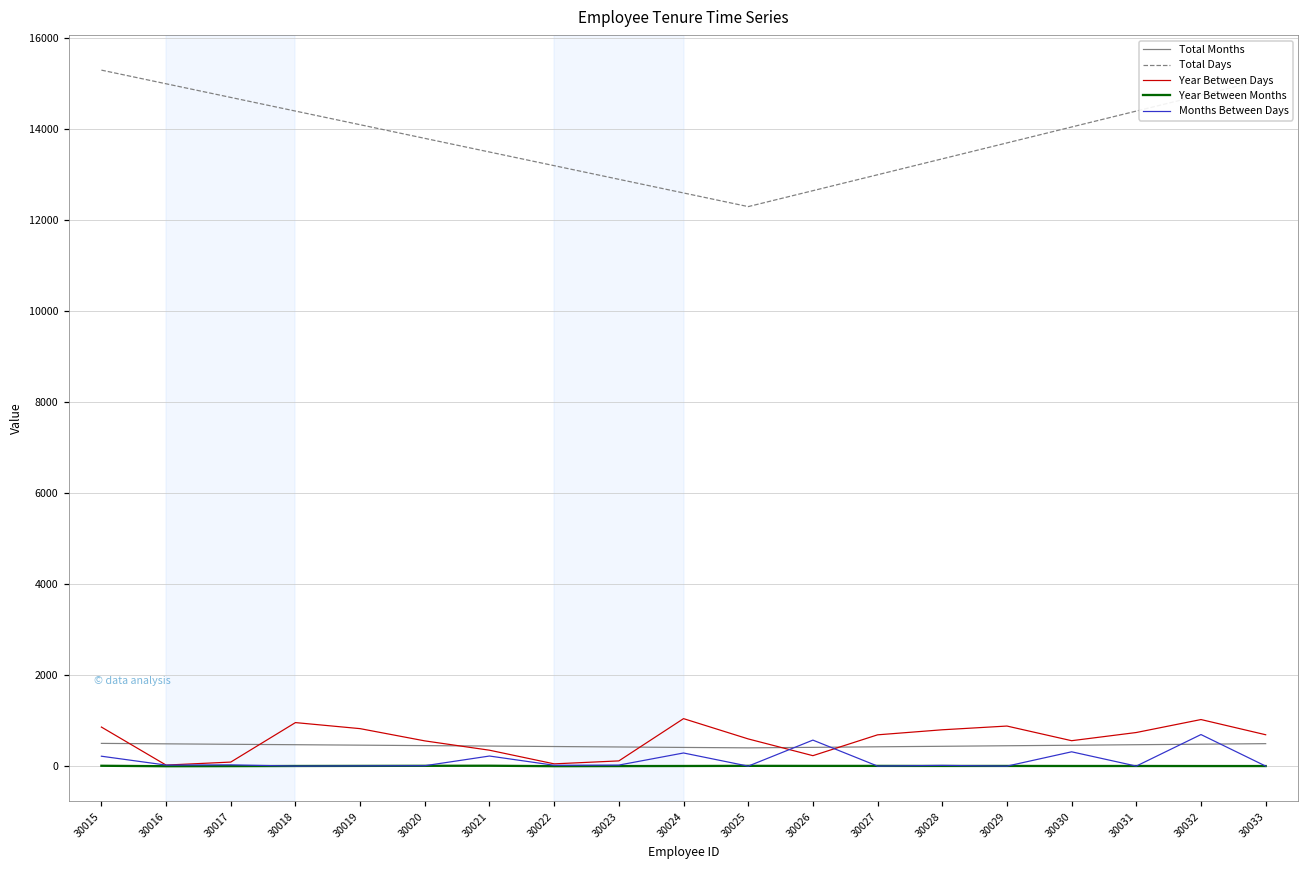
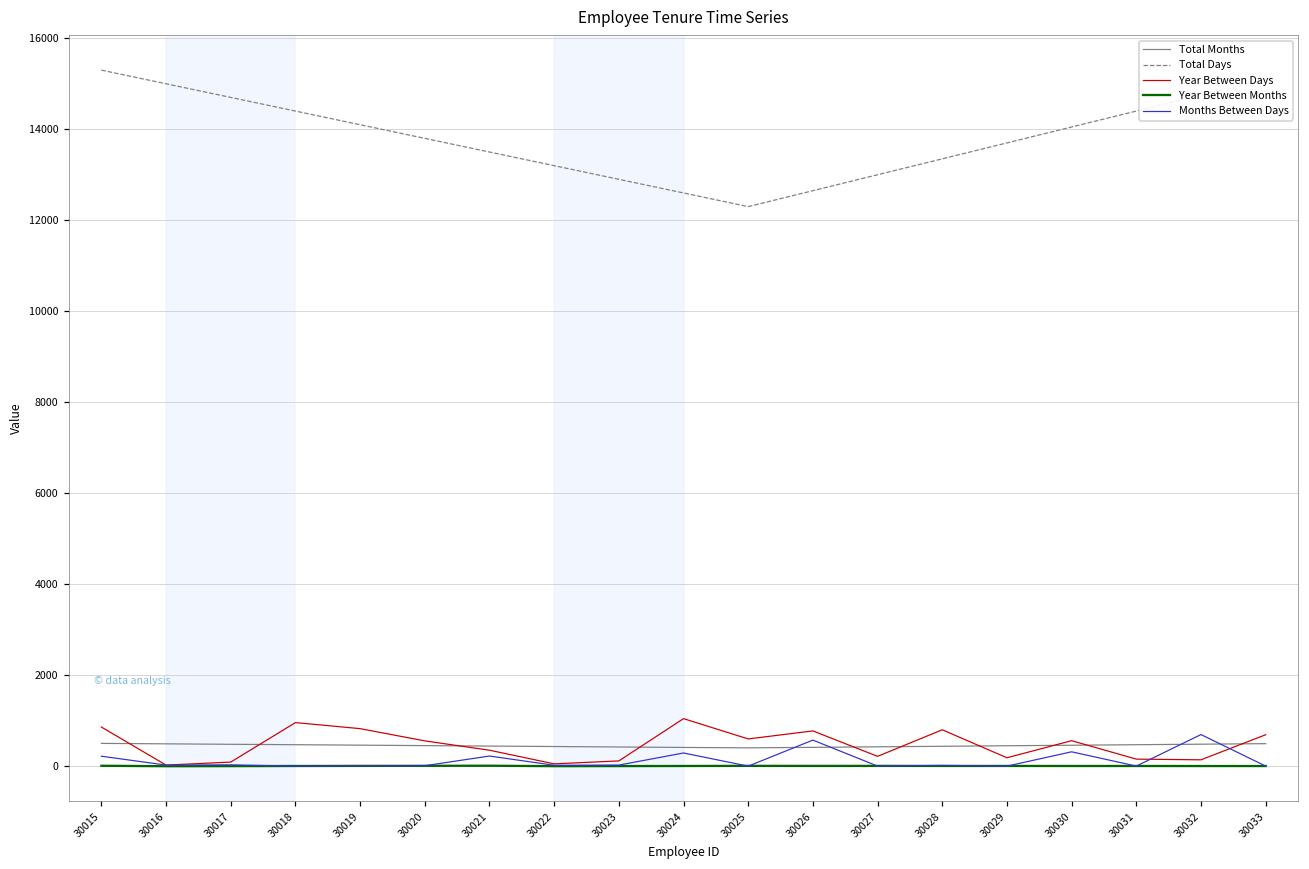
  {
    "Year Between Days": {
      "30015": 900,
      "30018": 1000,
      "30019": 800,
      "30020": 600,
      "30021": 400,
      "30023": 100,
      "30024": 1000,
      "30025": 600,
-     "30026": 200,
-     "30027": 700,
+     "30026": 800,
+     "30027": 200,
      "30028": 800,
-     "30029": 900,
+     "30029": 200,
      "30030": 600,
-     "30031": 700,
-     "30032": 1000,
+     "30031": 200,
+     "30032": 100,
      "30033": 700
    },
    "Year Between Months": {
      "30015": 0,
      "30021": 0,
      "30024": 0,
      "30026": 0,
      "30030": 0,
      "30032": 0
    },
    "Months Between Days": {
      "30015": 200,
      "30021": 200,
      "30024": 300,
      "30026": 600,
      "30030": 300,
      "30032": 700
    }
  }
